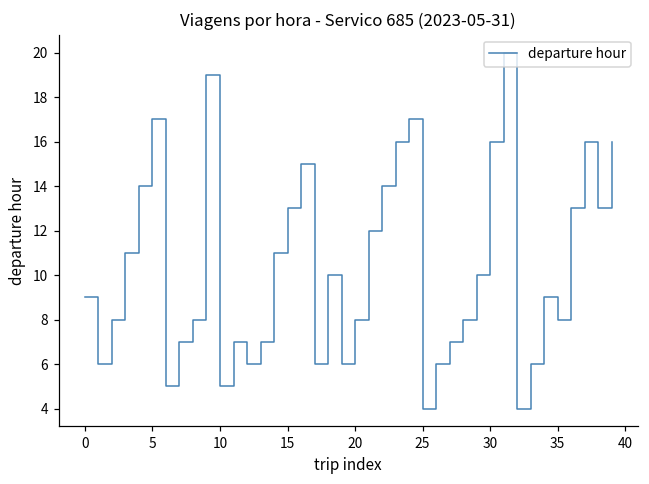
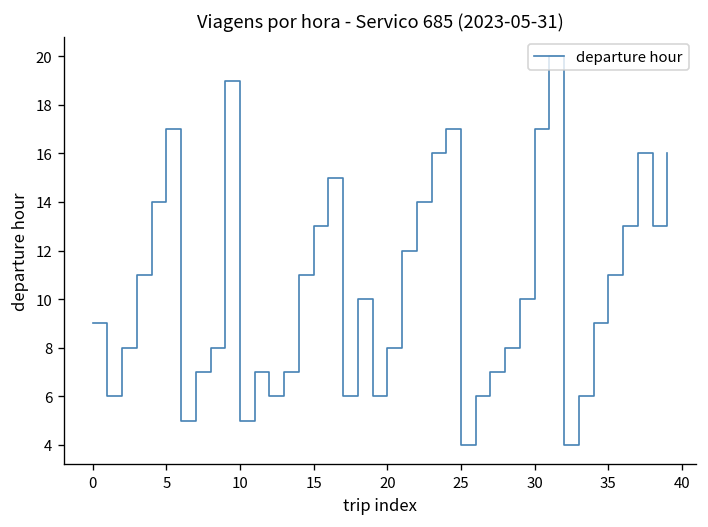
  {
    "0": 9,
    "5": 17,
    "10": 5,
    "15": 13,
    "20": 8,
    "25": 4,
-   "30": 16,
-   "35": 8
+   "30": 17,
+   "35": 11
  }
